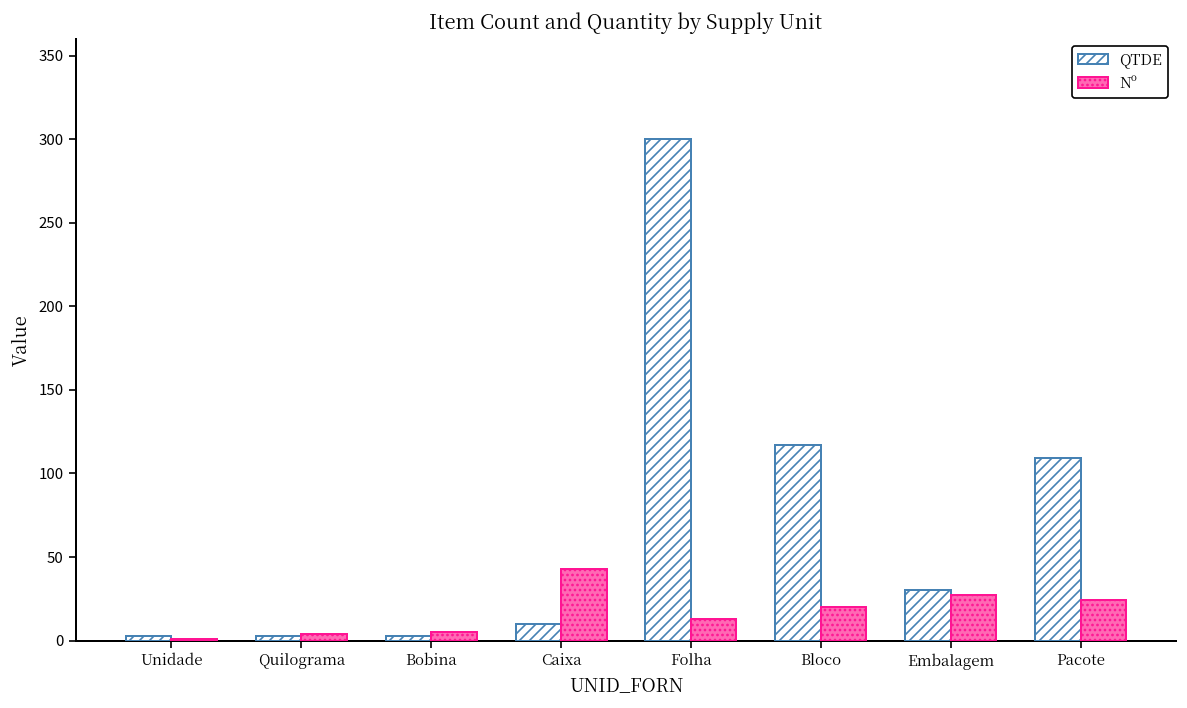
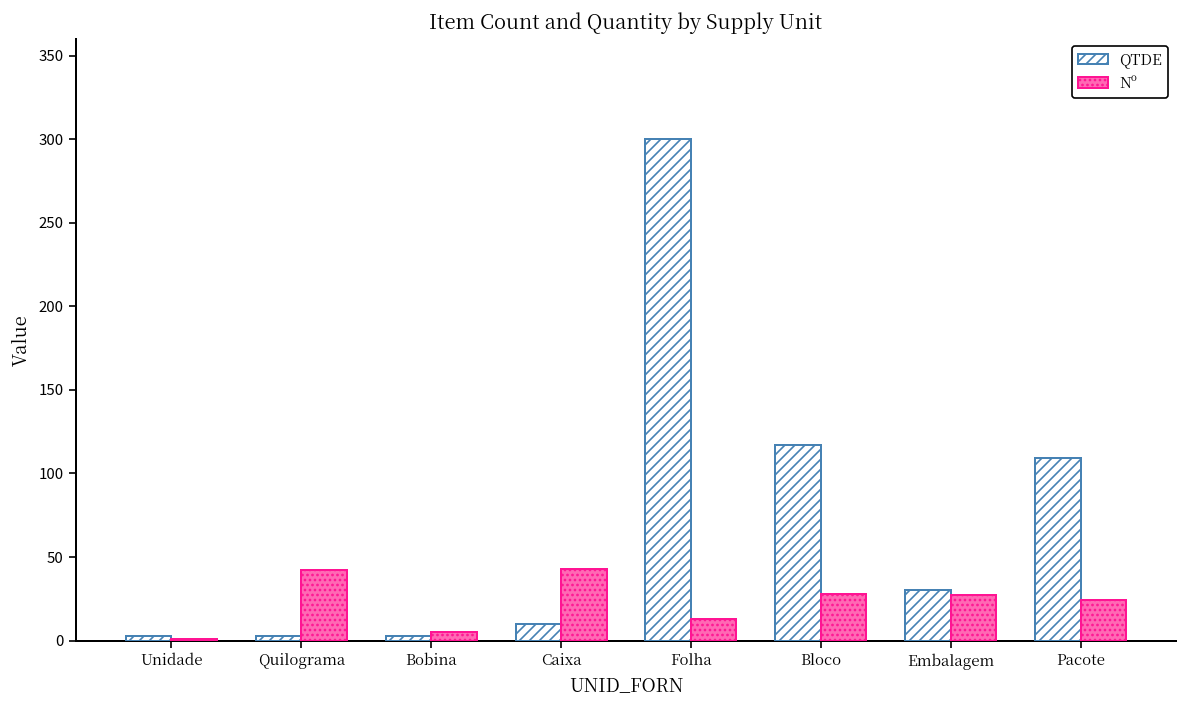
  {
    "QTDE": {
      "Unidade": 3,
      "Quilograma": 3,
      "Bobina": 3,
      "Caixa": 10,
      "Folha": 300,
      "Bloco": 117,
      "Embalagem": 30,
      "Pacote": 109
    },
    "Nº": {
-     "Quilograma": 4,
+     "Quilograma": 42,
      "Bobina": 5,
      "Caixa": 43,
      "Folha": 13,
-     "Bloco": 20,
+     "Bloco": 28,
      "Embalagem": 27,
      "Pacote": 24
    }
  }
